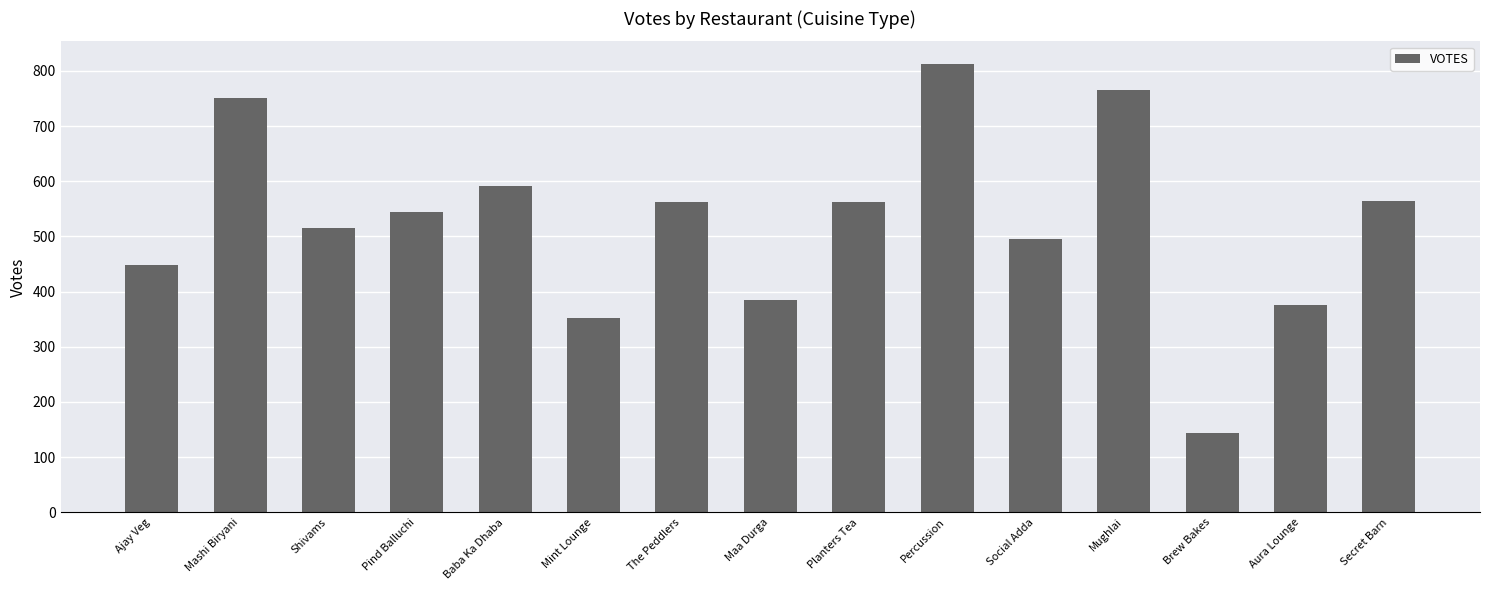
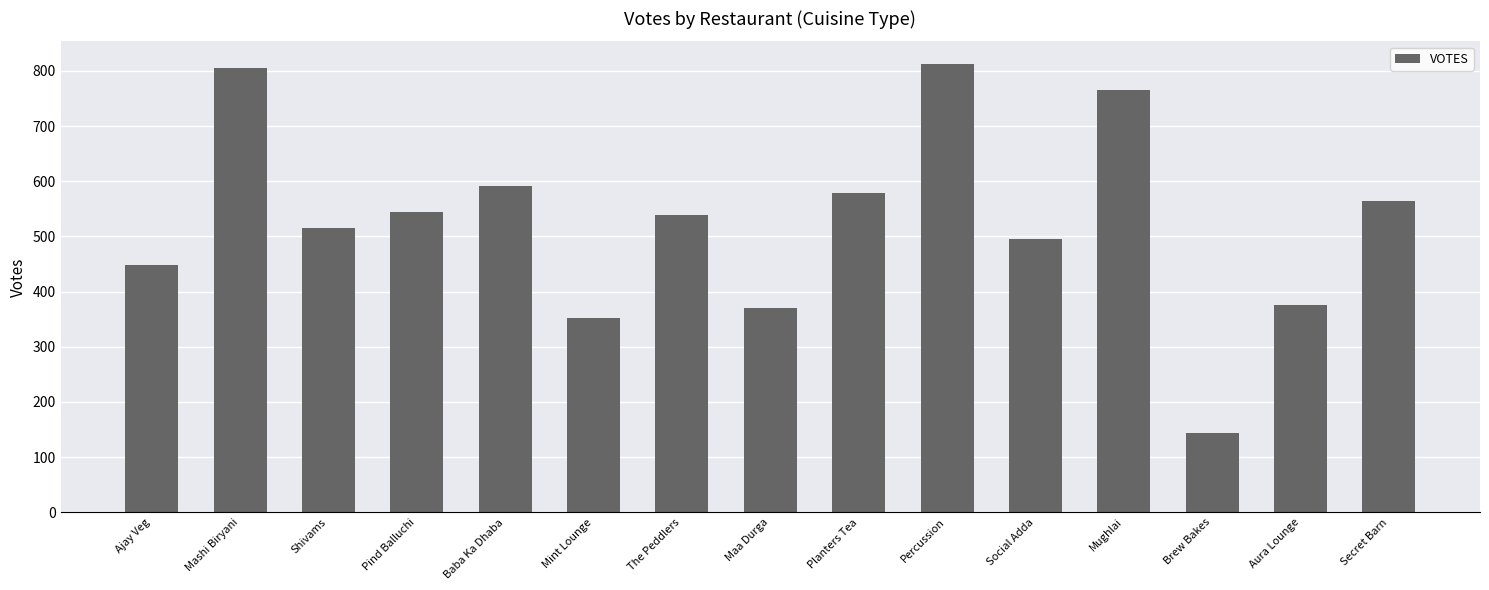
  {
    "Ajay Veg": 450,
-   "Mashi Biryani": 750,
+   "Mashi Biryani": 810,
    "Shivams": 520,
    "Pind Balluchi": 540,
    "Baba Ka Dhaba": 590,
    "Mint Lounge": 350,
-   "The Peddlers": 560,
-   "Maa Durga": 390,
-   "Planters Tea": 560,
+   "The Peddlers": 540,
+   "Maa Durga": 370,
+   "Planters Tea": 580,
    "Percussion": 810,
    "Social Adda": 500,
    "Mughlai": 770,
    "Brew Bakes": 140,
    "Aura Lounge": 380,
    "Secret Barn": 560
  }
